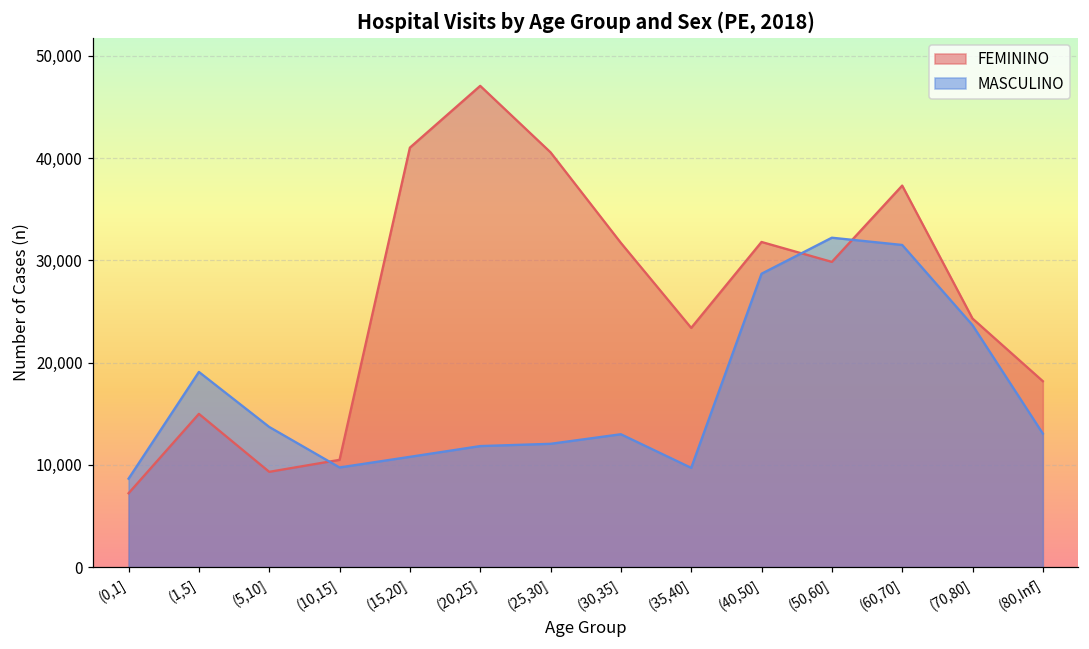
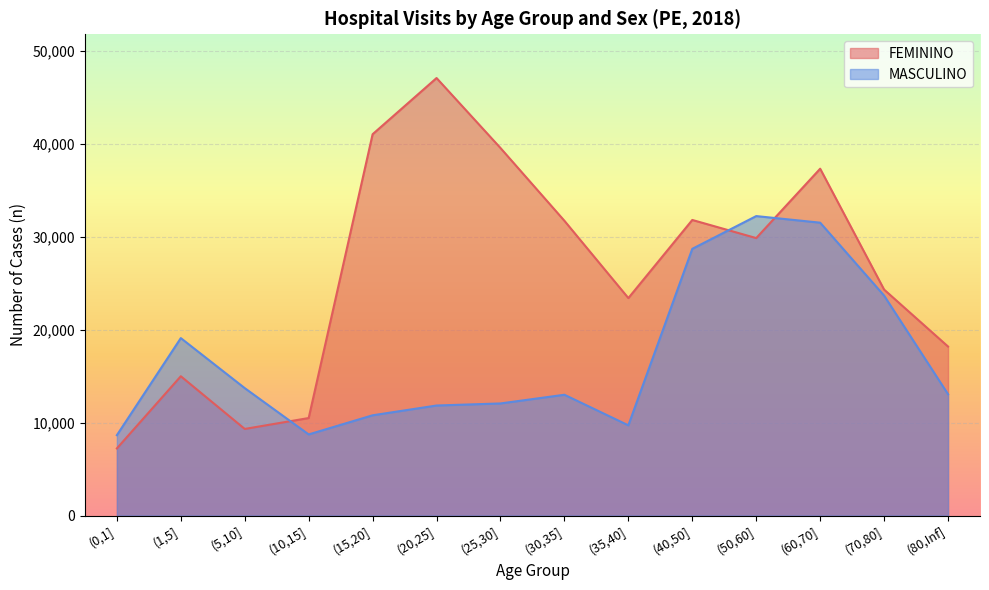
  {
    "FEMININO": {
      "(0,1]": "7,000",
      "(1,5]": "15,000",
      "(5,10]": "9,000",
      "(10,15]": "10,000",
      "(15,20]": "41,000",
      "(20,25]": "47,000",
-     "(25,30]": "41,000",
+     "(25,30]": "40,000",
      "(30,35]": "32,000",
      "(35,40]": "23,000",
      "(40,50]": "32,000",
      "(50,60]": "30,000",
      "(60,70]": "37,000",
      "(70,80]": "24,000",
      "(80,Inf]": "18,000"
    },
    "MASCULINO": {
      "(0,1]": "9,000",
      "(1,5]": "19,000",
      "(5,10]": "14,000",
-     "(10,15]": "10,000",
+     "(10,15]": "9,000",
      "(15,20]": "11,000",
      "(20,25]": "12,000",
      "(25,30]": "12,000",
      "(30,35]": "13,000",
      "(35,40]": "10,000",
      "(40,50]": "29,000",
      "(50,60]": "32,000",
      "(60,70]": "32,000",
      "(70,80]": "24,000",
      "(80,Inf]": "13,000"
    }
  }
